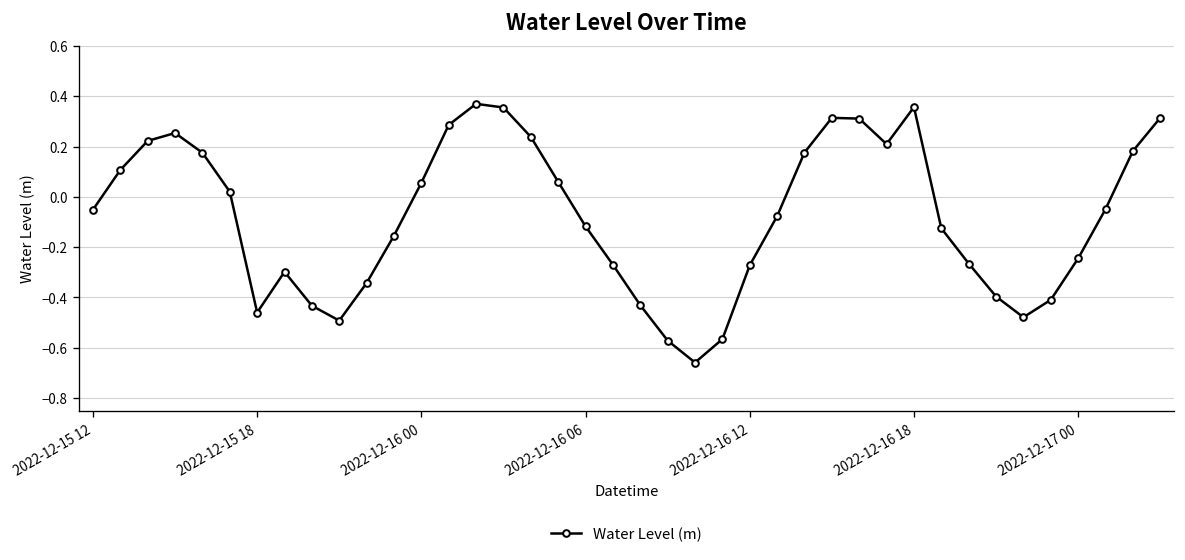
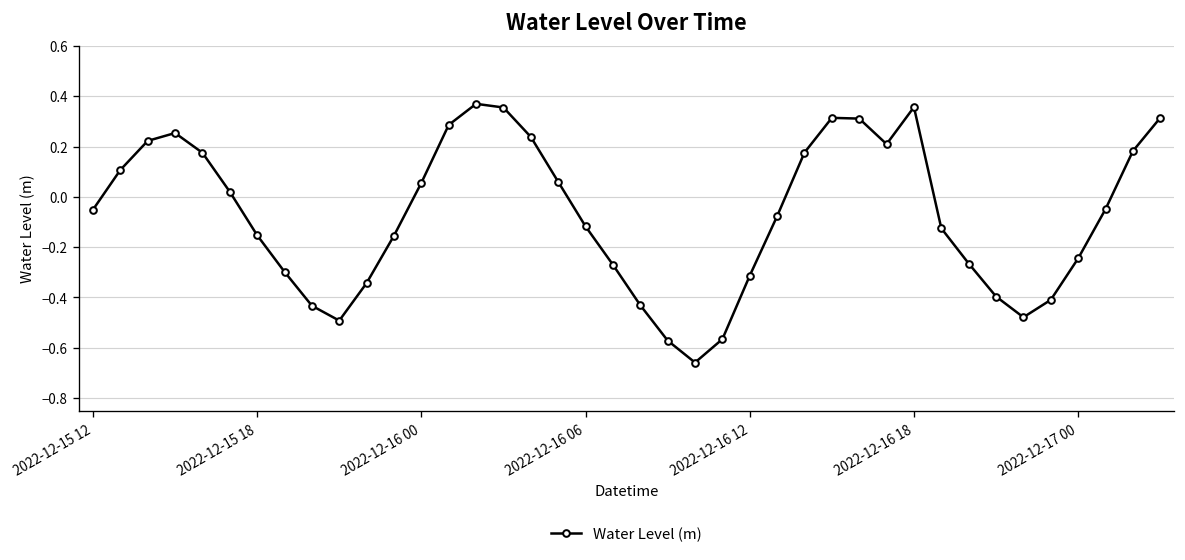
  {
    "2022-12-15 12": -0.05,
-   "2022-12-15 18": -0.46,
+   "2022-12-15 18": -0.15,
    "2022-12-16 00": 0.06,
    "2022-12-16 06": -0.12,
-   "2022-12-16 12": -0.27,
+   "2022-12-16 12": -0.31,
    "2022-12-16 18": 0.36,
    "2022-12-17 00": -0.24
  }
